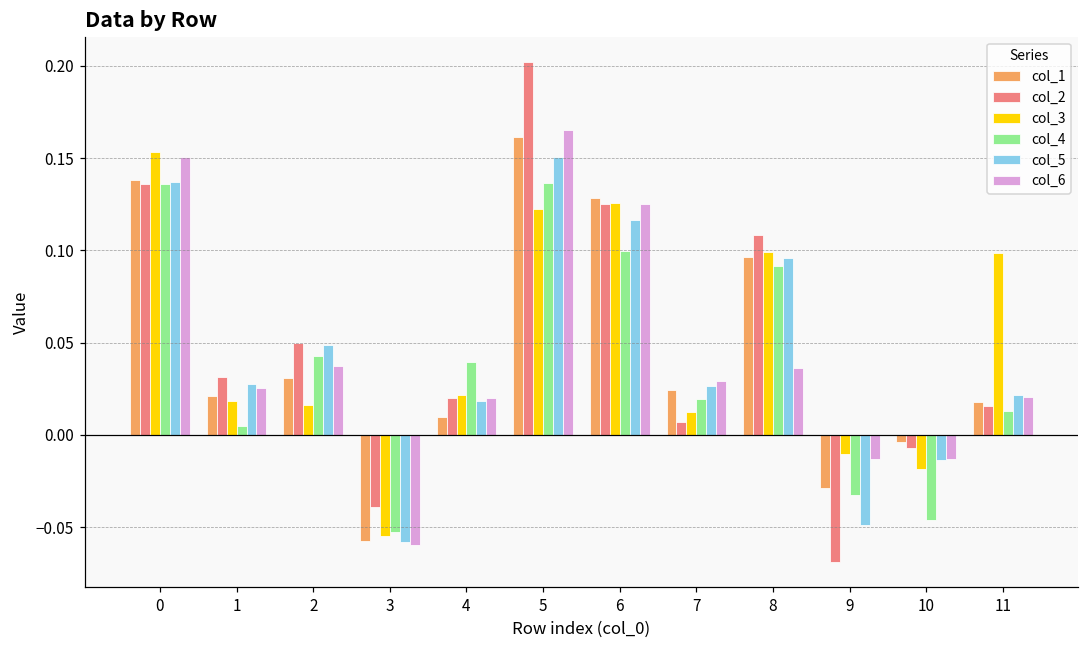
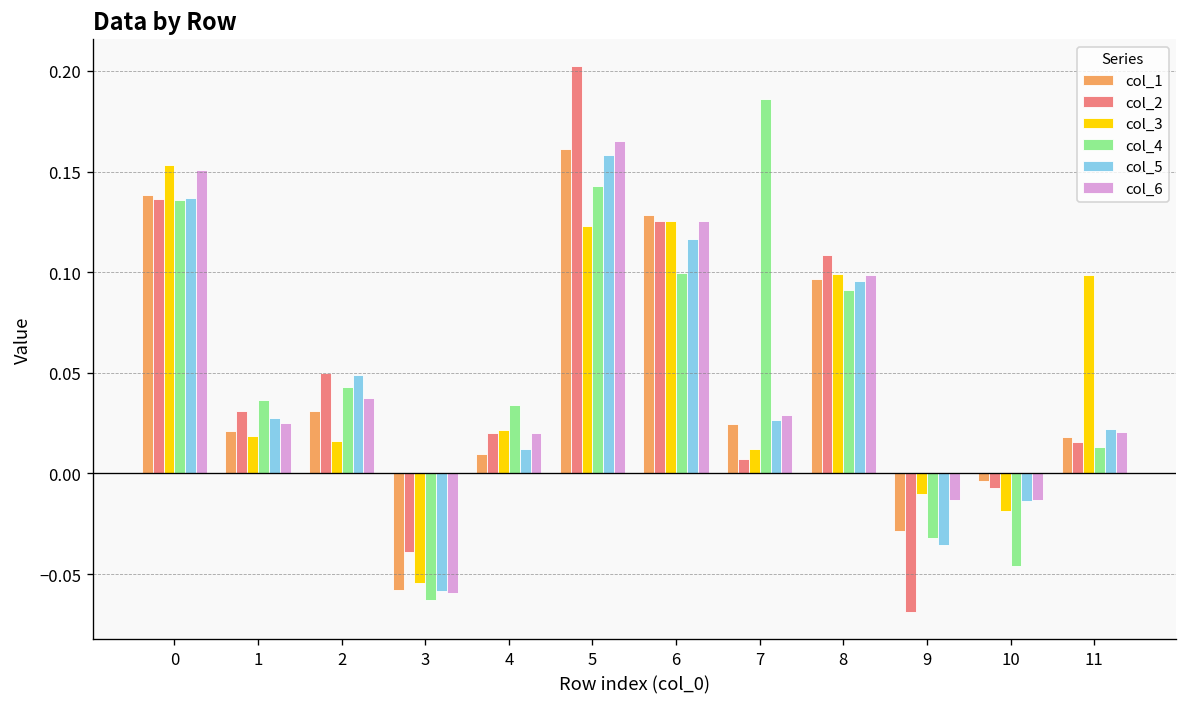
  {
    "col_3": {
      "0": 0.153,
      "1": 0.018,
      "2": 0.016,
      "3": -0.055,
      "4": 0.022,
      "5": 0.123,
      "6": 0.126,
      "7": 0.012,
      "8": 0.099,
      "9": -0.010,
      "10": -0.019,
      "11": 0.099
    },
    "col_4": {
      "0": 0.136,
-     "1": 0.005,
+     "1": 0.037,
      "2": 0.043,
-     "3": -0.052,
-     "4": 0.039,
-     "5": 0.136,
+     "3": -0.063,
+     "4": 0.034,
+     "5": 0.143,
      "6": 0.100,
-     "7": 0.019,
+     "7": 0.186,
      "8": 0.091,
      "9": -0.032,
      "10": -0.046,
      "11": 0.013
    },
    "col_5": {
      "0": 0.137,
      "1": 0.027,
      "2": 0.049,
      "3": -0.058,
-     "4": 0.018,
-     "5": 0.151,
+     "4": 0.012,
+     "5": 0.158,
      "6": 0.116,
      "7": 0.027,
      "8": 0.096,
-     "9": -0.049,
+     "9": -0.035,
      "10": -0.014,
      "11": 0.022
    },
    "col_6": {
      "0": 0.151,
      "1": 0.025,
      "2": 0.037,
      "3": -0.060,
      "4": 0.020,
      "5": 0.165,
      "6": 0.125,
      "7": 0.029,
-     "8": 0.036,
+     "8": 0.099,
      "9": -0.013,
      "10": -0.013,
      "11": 0.020
    }
  }
